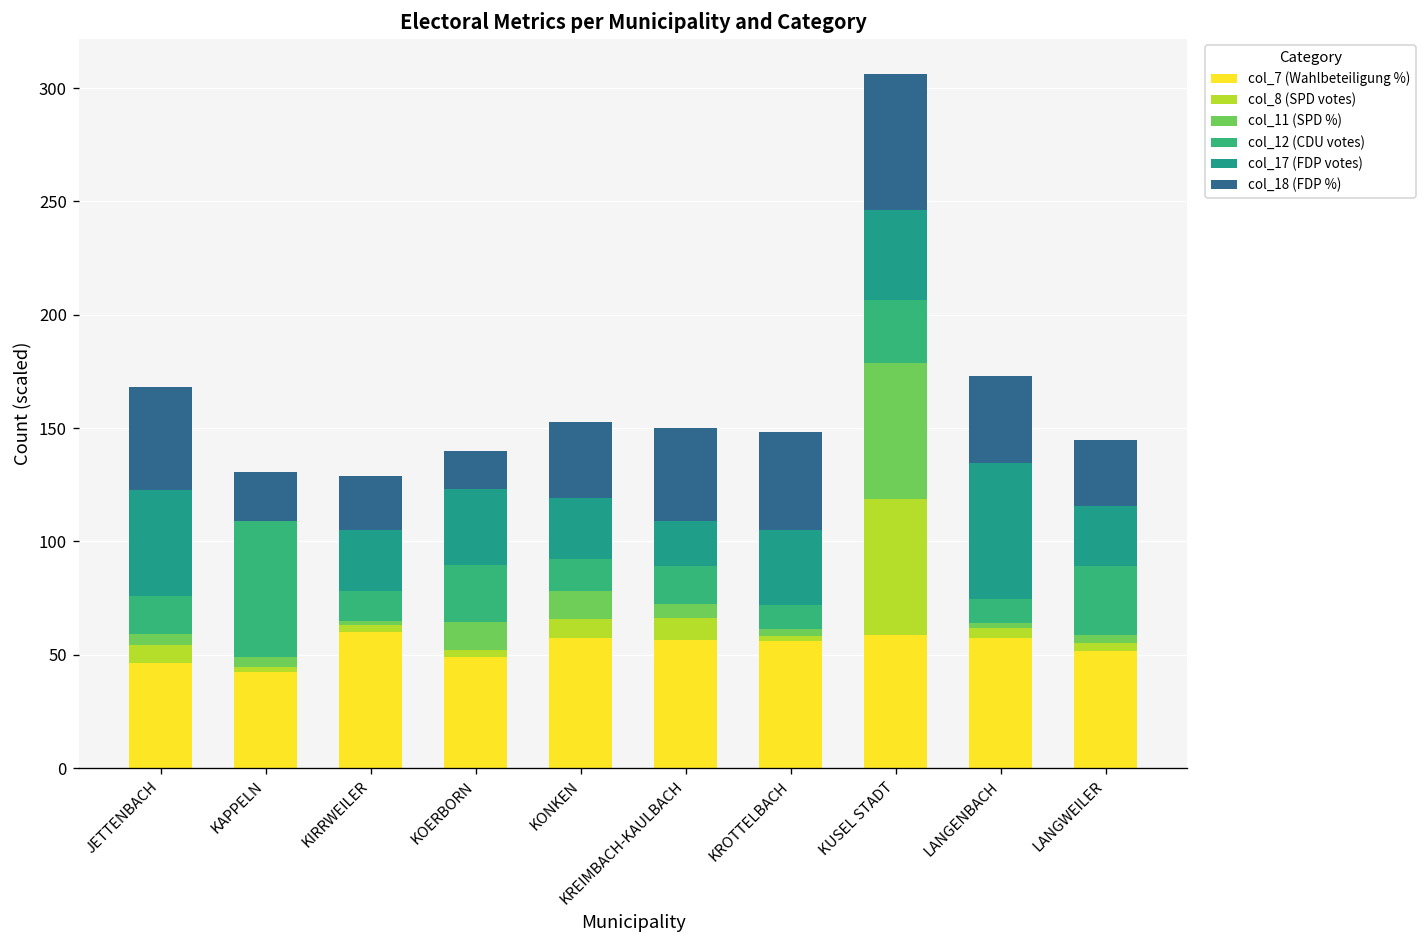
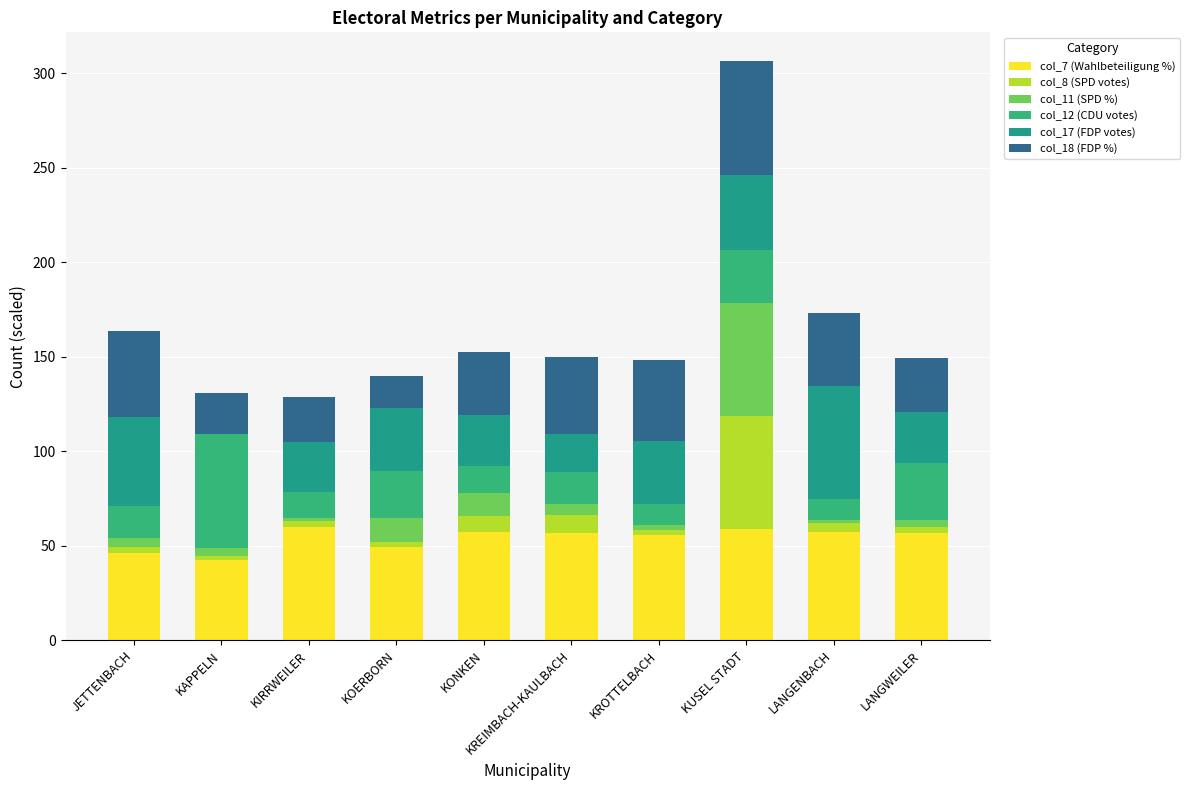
  {
    "col_7 (Wahlbeteiligung %)": {
      "JETTENBACH": 46,
      "KAPPELN": 42,
      "KIRRWEILER": 60,
      "KOERBORN": 49,
      "KONKEN": 57,
      "KREIMBACH-KAULBACH": 57,
      "KROTTELBACH": 56,
      "KUSEL STADT": 59,
      "LANGENBACH": 57,
-     "LANGWEILER": 52
+     "LANGWEILER": 57
    },
    "col_8 (SPD votes)": {
-     "JETTENBACH": 8,
+     "JETTENBACH": 3,
      "KAPPELN": 2,
      "KIRRWEILER": 3,
      "KOERBORN": 3,
      "KONKEN": 8,
      "KREIMBACH-KAULBACH": 10,
      "KROTTELBACH": 2,
      "KUSEL STADT": 60,
      "LANGENBACH": 5,
      "LANGWEILER": 3
    },
    "col_11 (SPD %)": {
      "JETTENBACH": 5,
      "KAPPELN": 5,
      "KIRRWEILER": 2,
      "KOERBORN": 13,
      "KONKEN": 12,
      "KREIMBACH-KAULBACH": 6,
      "KROTTELBACH": 3,
      "KUSEL STADT": 60,
      "LANGENBACH": 2,
      "LANGWEILER": 4
    }
  }
